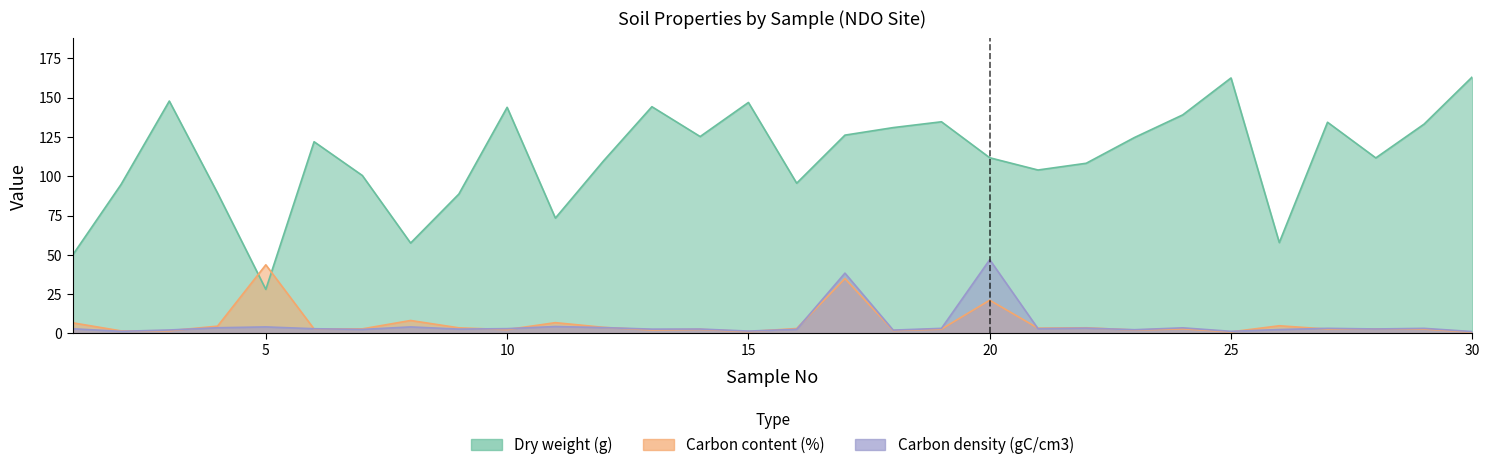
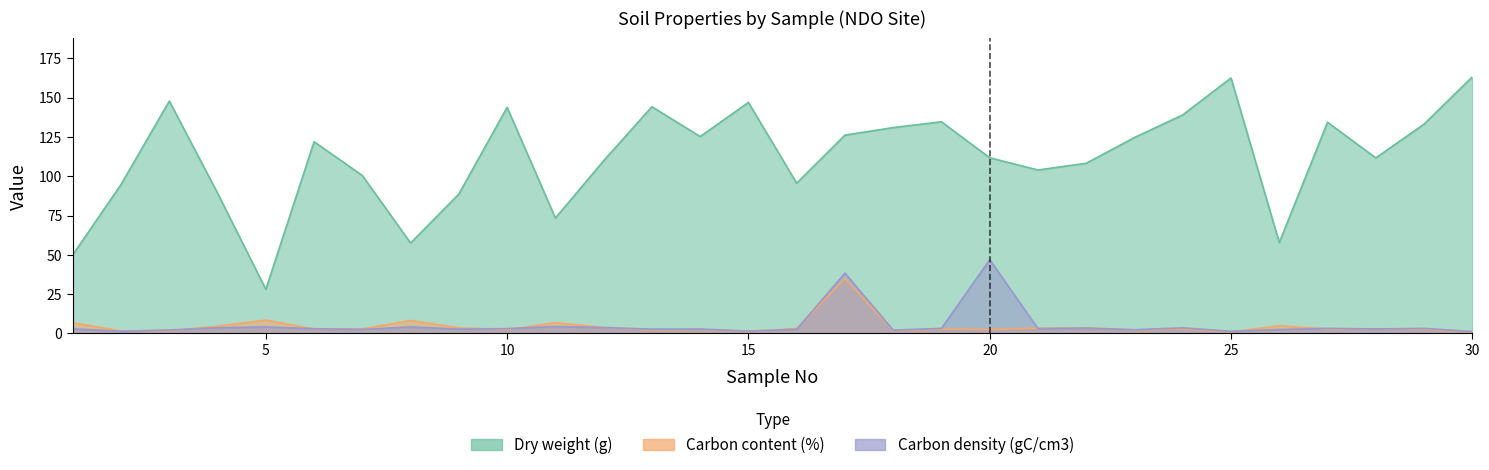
  {
    "Dry weight (g)": {
      "5": 28,
      "10": 144,
      "15": 147,
      "20": 112,
      "25": 163,
      "30": 163
    },
    "Carbon content (%)": {
-     "5": 44,
-     "20": 21
+     "5": 8,
+     "20": 2
    },
    "Carbon density (gC/cm3)": {
      "5": 4,
      "20": 47
    }
  }
